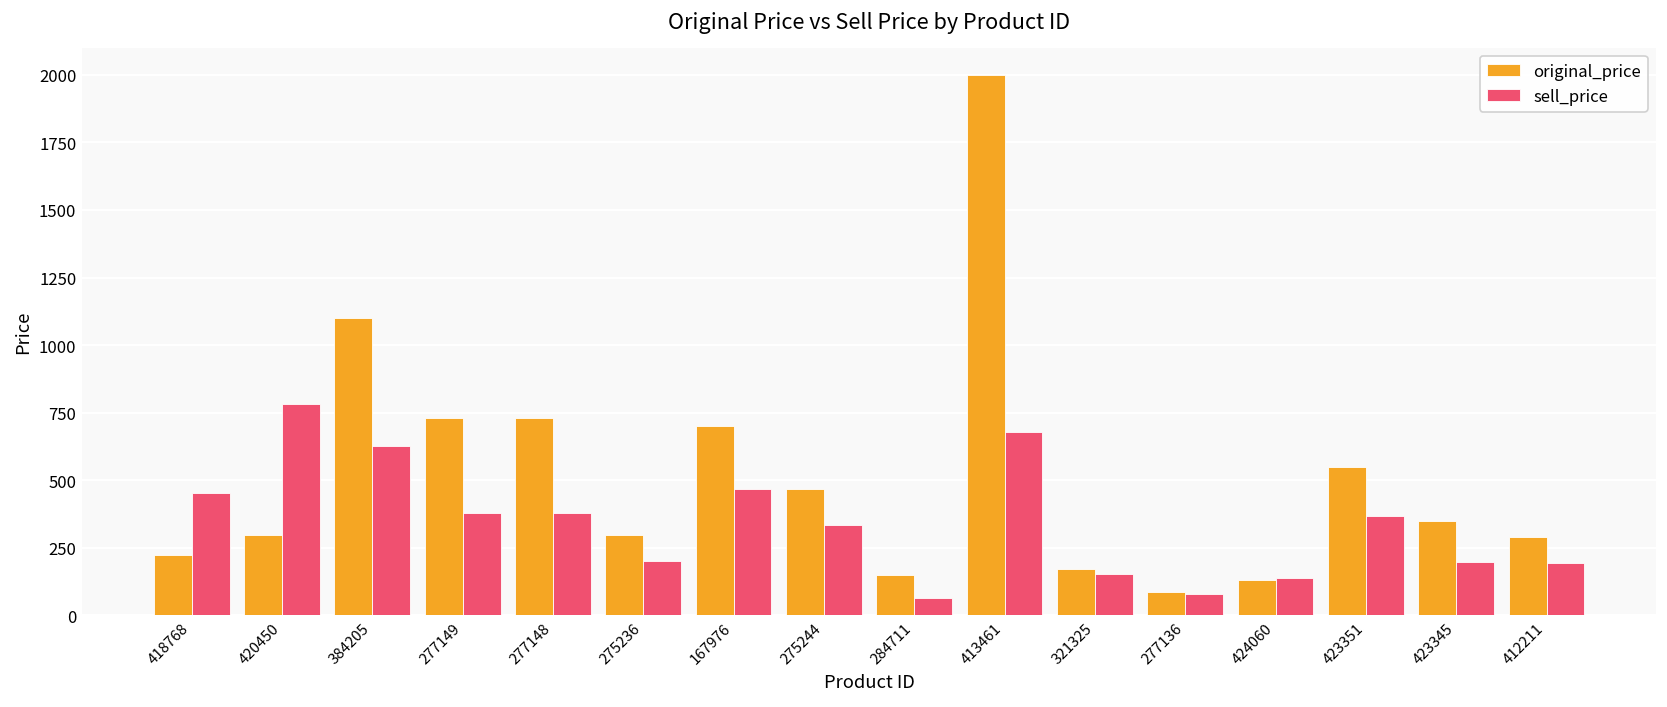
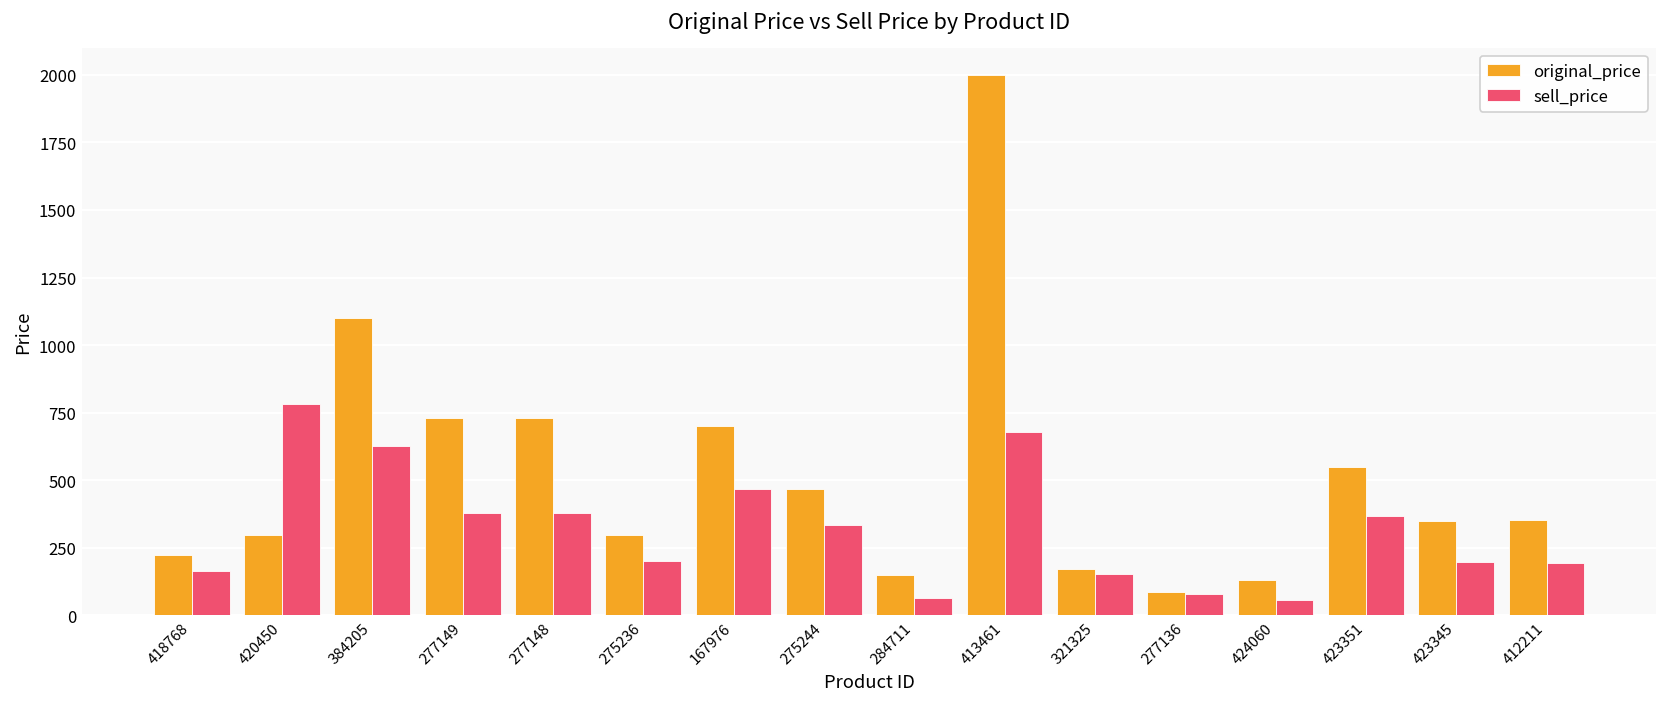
  {
    "original_price": {
      "418768": 230,
      "420450": 300,
      "384205": 1100,
      "277149": 730,
      "277148": 730,
      "275236": 300,
      "167976": 700,
      "275244": 470,
      "284711": 150,
      "413461": 2000,
      "321325": 170,
      "277136": 90,
      "424060": 130,
      "423351": 550,
      "423345": 350,
-     "412211": 290
+     "412211": 350
    },
    "sell_price": {
-     "418768": 450,
+     "418768": 160,
      "420450": 780,
      "384205": 630,
      "277149": 380,
      "277148": 380,
      "275236": 200,
      "167976": 470,
      "275244": 330,
      "284711": 60,
      "413461": 680,
      "321325": 150,
      "277136": 80,
-     "424060": 140,
+     "424060": 60,
      "423351": 370,
      "423345": 200,
      "412211": 190
    }
  }
